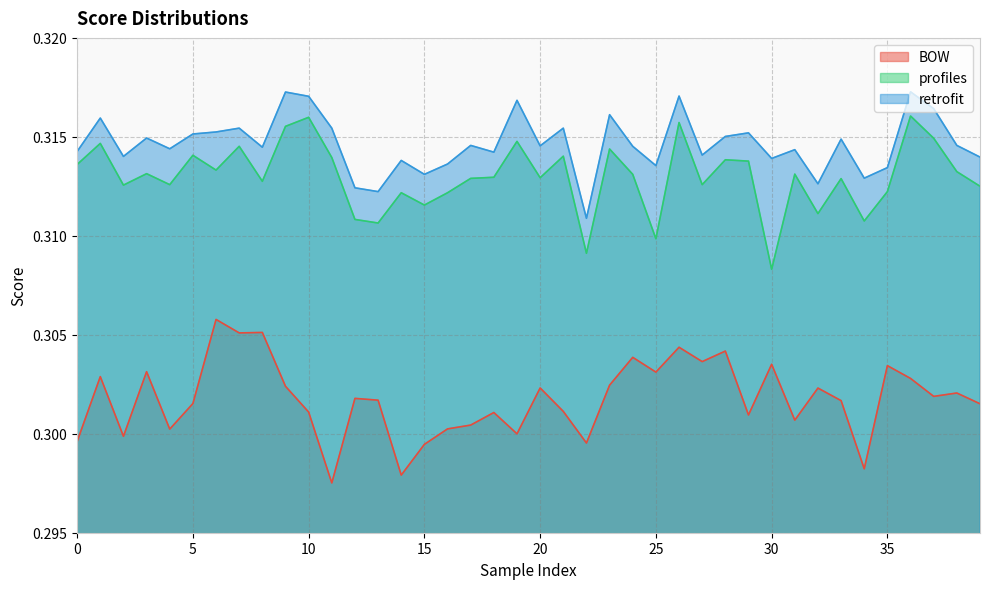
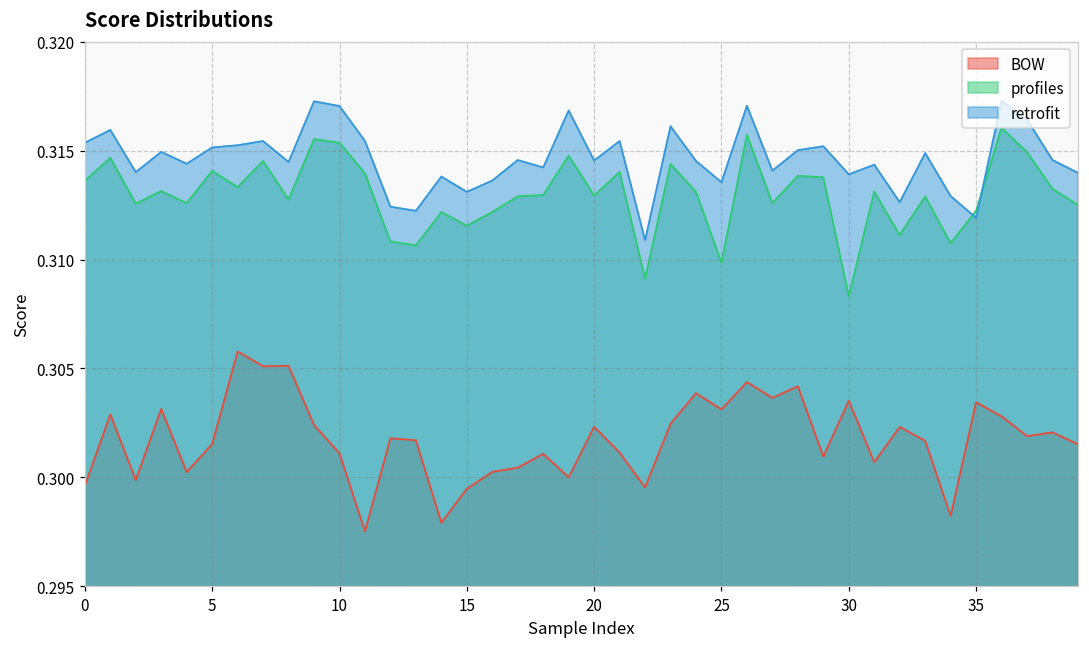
  {
    "BOW": {
      "0": 0.2996,
      "5": 0.3015,
      "10": 0.3011,
      "15": 0.2995,
      "20": 0.3023,
      "25": 0.3031,
      "30": 0.3035,
      "35": 0.3034
    },
    "profiles": {
      "0": 0.3136,
      "5": 0.3141,
-     "10": 0.3160,
+     "10": 0.3154,
      "15": 0.3116,
      "20": 0.3129,
      "25": 0.3099,
      "30": 0.3083,
      "35": 0.3122
    },
    "retrofit": {
-     "0": 0.3143,
+     "0": 0.3154,
      "5": 0.3151,
      "10": 0.3170,
      "15": 0.3131,
      "20": 0.3145,
      "25": 0.3135,
      "30": 0.3139,
-     "35": 0.3134
+     "35": 0.3119
    }
  }
